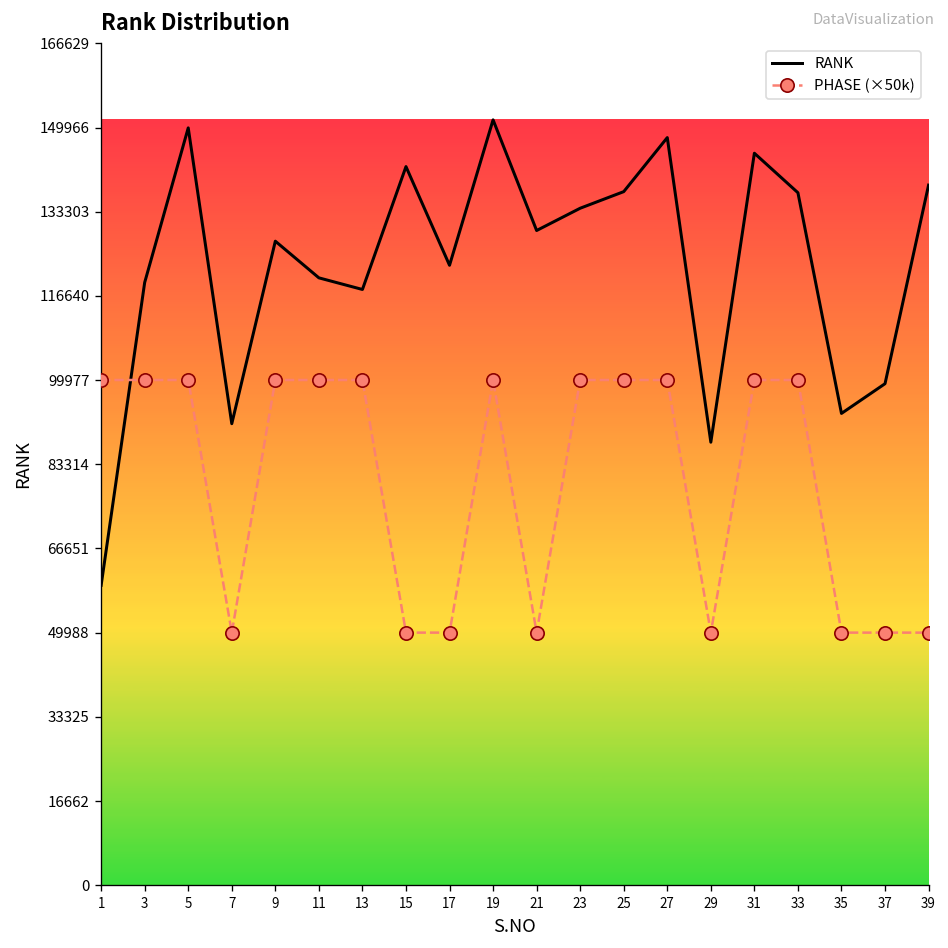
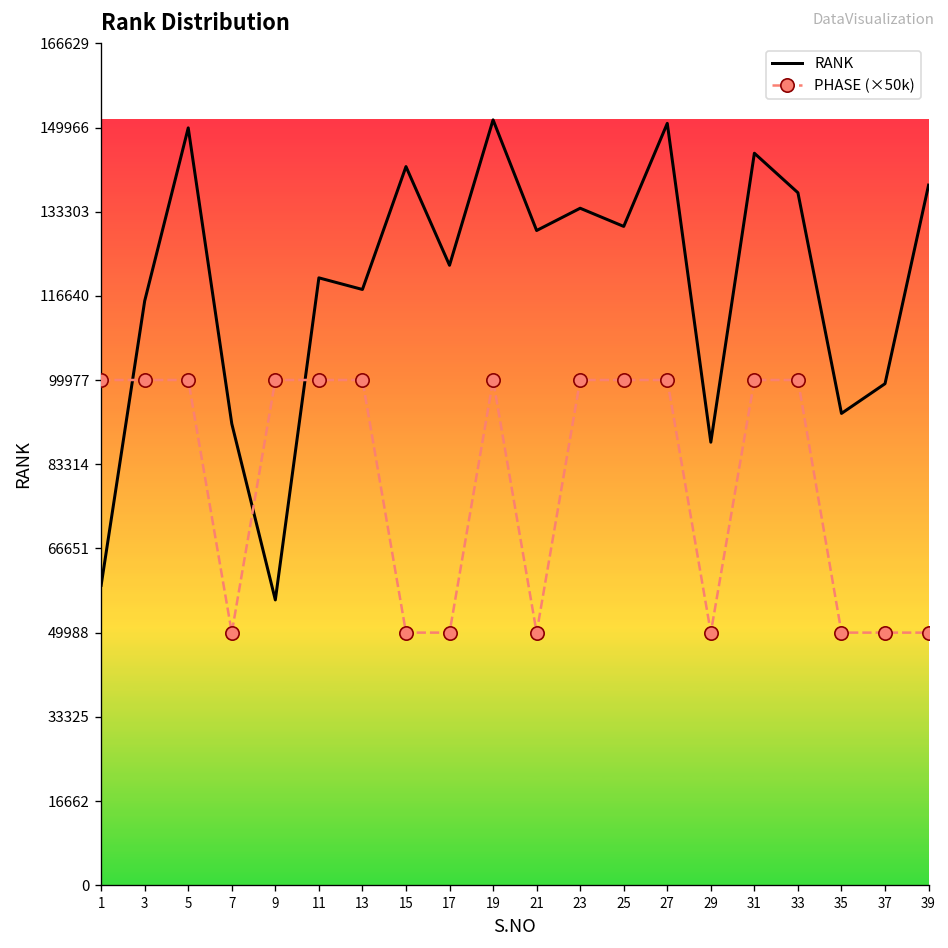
  {
    "RANK": {
      "1": 59000,
-     "3": 119000,
+     "3": 116000,
      "5": 150000,
      "7": 91000,
-     "9": 127000,
+     "9": 56000,
      "11": 120000,
      "13": 118000,
      "15": 142000,
      "17": 123000,
      "19": 151000,
      "21": 130000,
      "23": 134000,
-     "25": 137000,
-     "27": 148000,
+     "25": 130000,
+     "27": 151000,
      "29": 88000,
      "31": 145000,
      "33": 137000,
      "35": 93000,
      "37": 99000,
      "39": 139000
    },
    "PHASE (×50k)": {
      "1": 100000,
      "3": 100000,
      "5": 100000,
      "7": 50000,
      "9": 100000,
      "11": 100000,
      "13": 100000,
      "15": 50000,
      "17": 50000,
      "19": 100000,
      "21": 50000,
      "23": 100000,
      "25": 100000,
      "27": 100000,
      "29": 50000,
      "31": 100000,
      "33": 100000,
      "35": 50000,
      "37": 50000,
      "39": 50000
    }
  }
